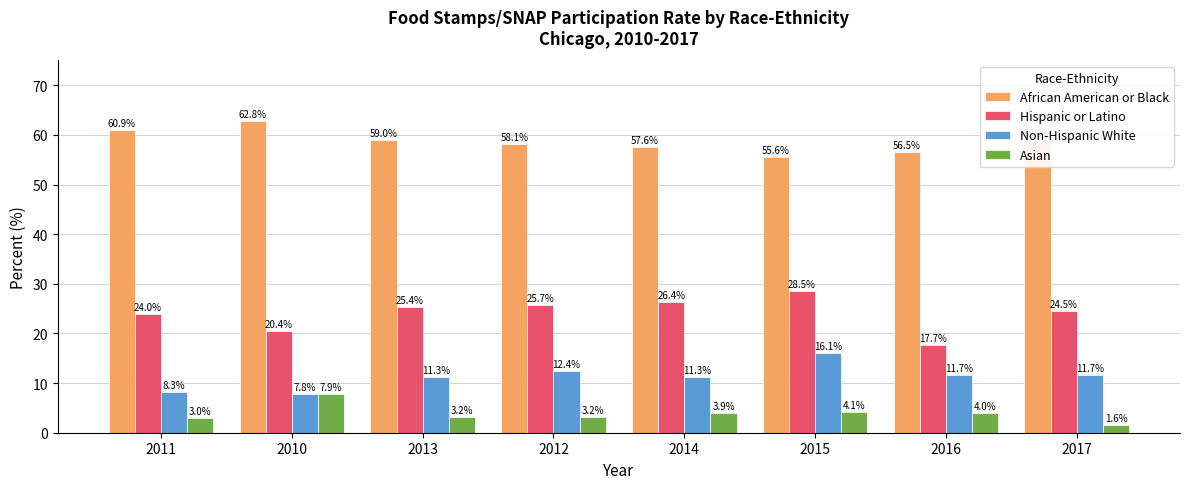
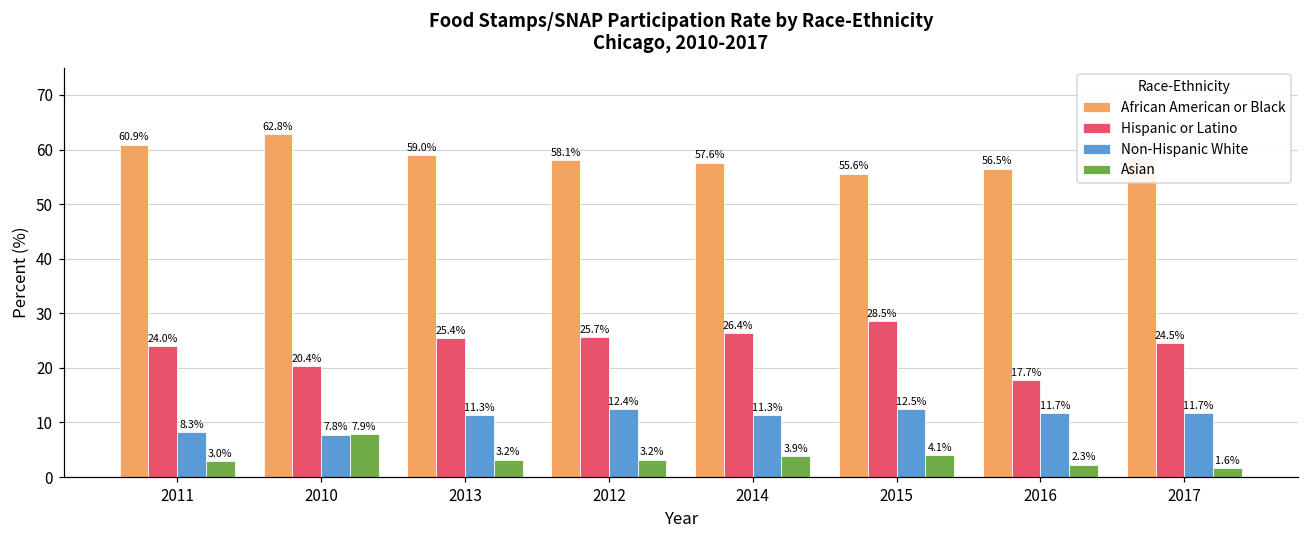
  {
    "African American or Black": {
      "2011": "60.9%",
      "2010": "62.8%",
      "2013": "59.0%",
      "2012": "58.1%",
      "2014": "57.6%",
      "2015": "55.6%",
      "2016": "56.5%"
    },
    "Hispanic or Latino": {
      "2011": "24.0%",
      "2010": "20.4%",
      "2013": "25.4%",
      "2012": "25.7%",
      "2014": "26.4%",
      "2015": "28.5%",
      "2016": "17.7%",
      "2017": "24.5%"
    },
    "Non-Hispanic White": {
      "2011": "8.3%",
      "2010": "7.8%",
      "2013": "11.3%",
      "2012": "12.4%",
      "2014": "11.3%",
-     "2015": "16.1%",
+     "2015": "12.5%",
      "2016": "11.7%",
      "2017": "11.7%"
    },
    "Asian": {
      "2011": "3.0%",
      "2010": "7.9%",
      "2013": "3.2%",
      "2012": "3.2%",
      "2014": "3.9%",
      "2015": "4.1%",
-     "2016": "4.0%",
+     "2016": "2.3%",
      "2017": "1.6%"
    }
  }
